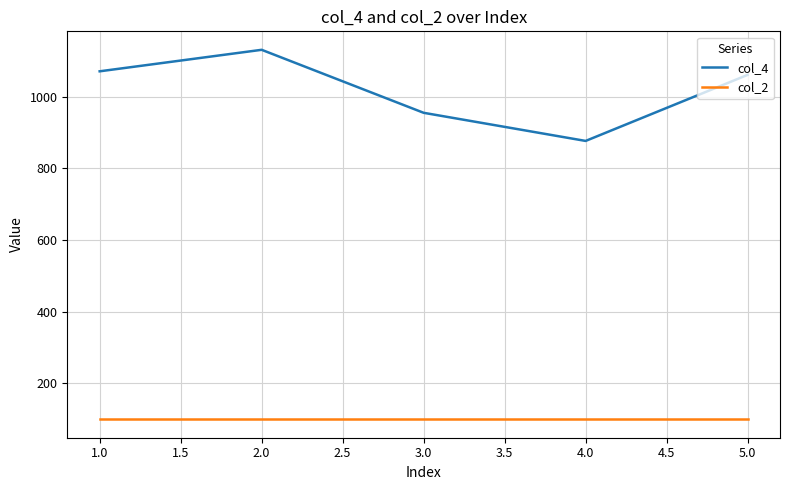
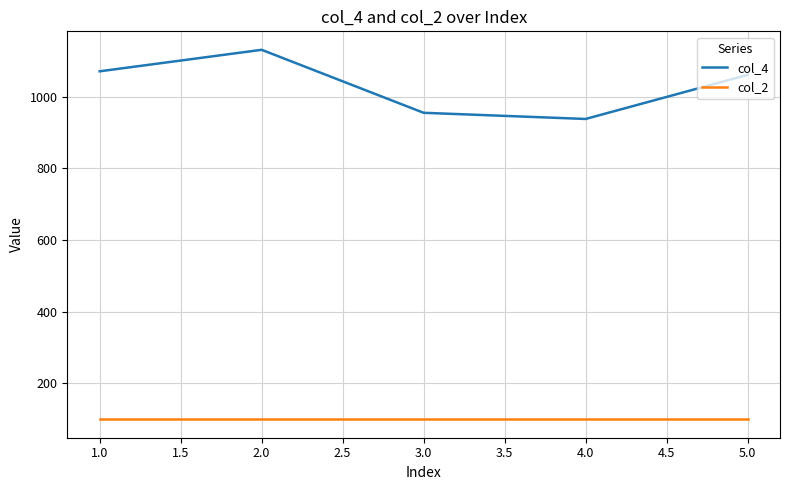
  {
    "col_4": {
      "1.0": 1070,
      "2.0": 1130,
      "3.0": 960,
-     "4.0": 880
+     "4.0": 940
    },
    "col_2": {
      "1.0": 100,
      "2.0": 100,
      "3.0": 100,
      "4.0": 100,
      "5.0": 100
    }
  }
